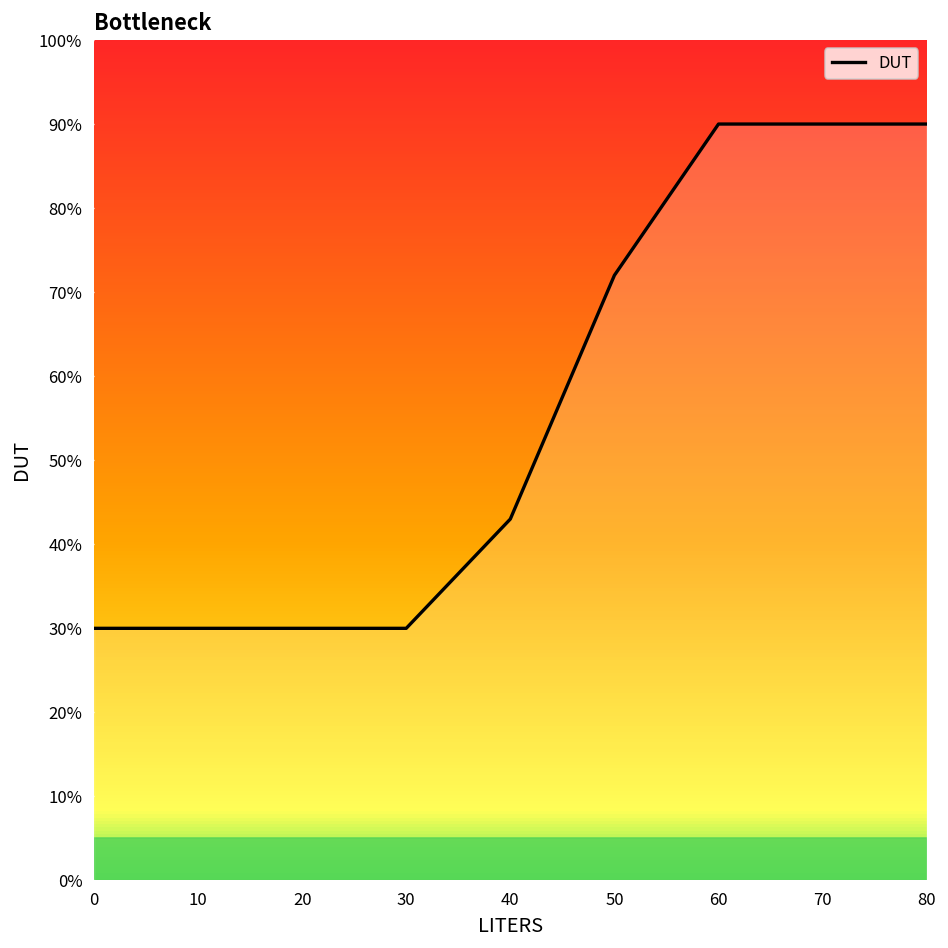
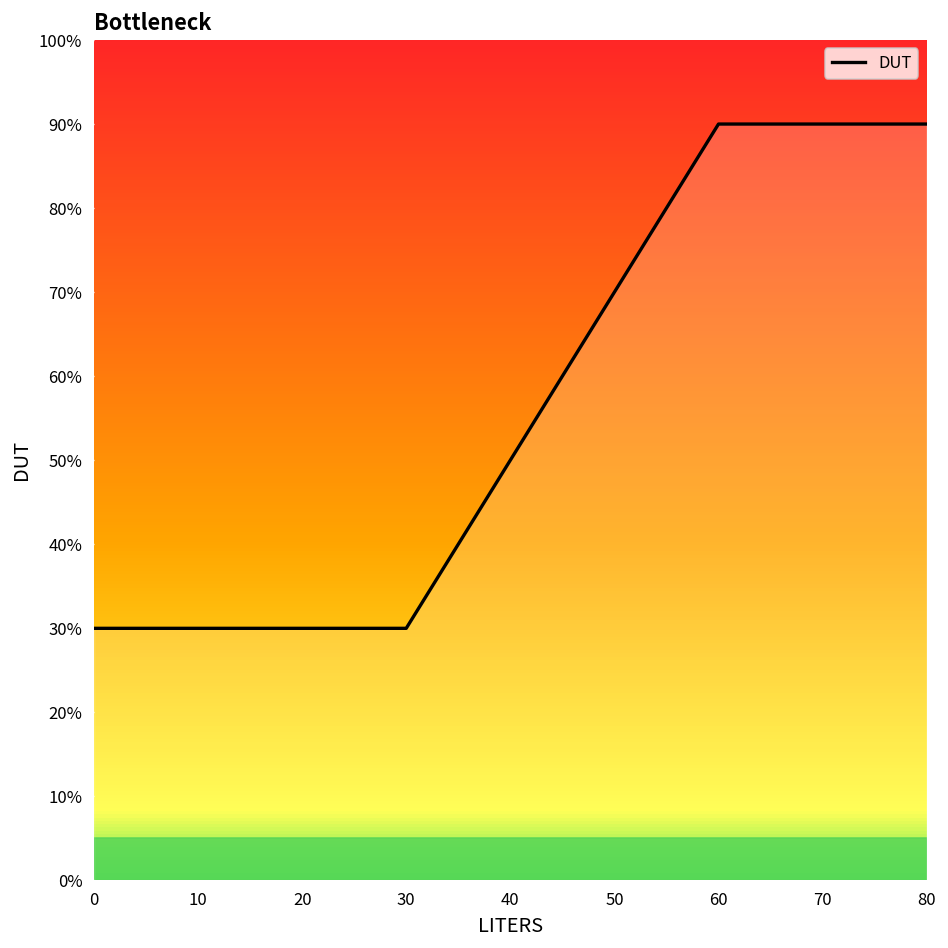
  {
    "0": "30%",
    "10": "30%",
    "20": "30%",
    "30": "30%",
-   "40": "43%",
-   "50": "72%",
+   "40": "50%",
+   "50": "70%",
    "60": "90%",
    "70": "90%",
    "80": "90%"
  }
